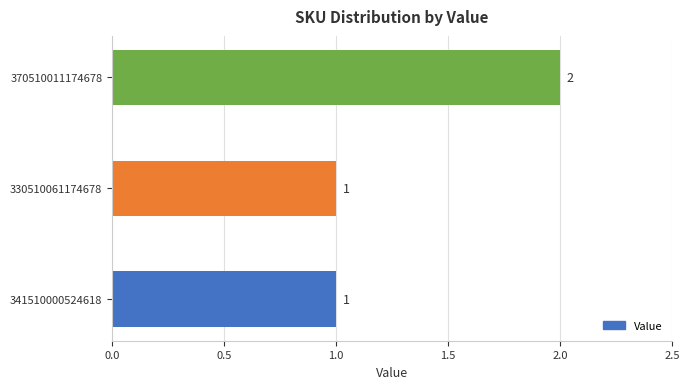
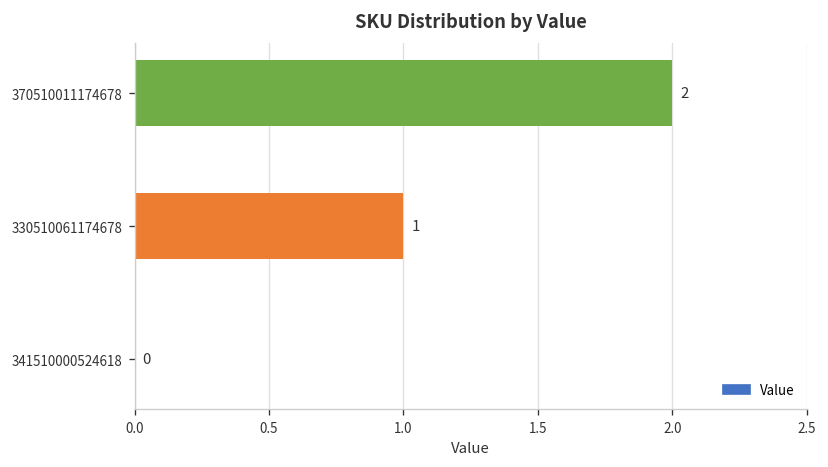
  {
    "370510011174678": 2,
    "330510061174678": 1,
-   "341510000524618": 1
+   "341510000524618": 0
  }
